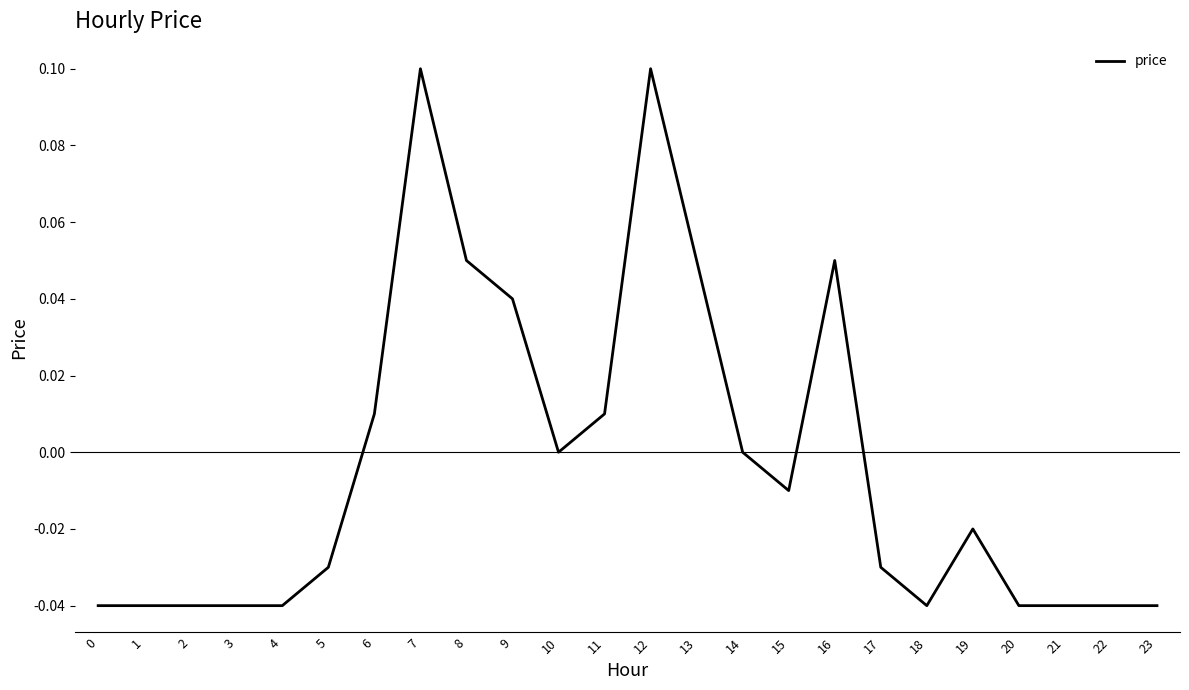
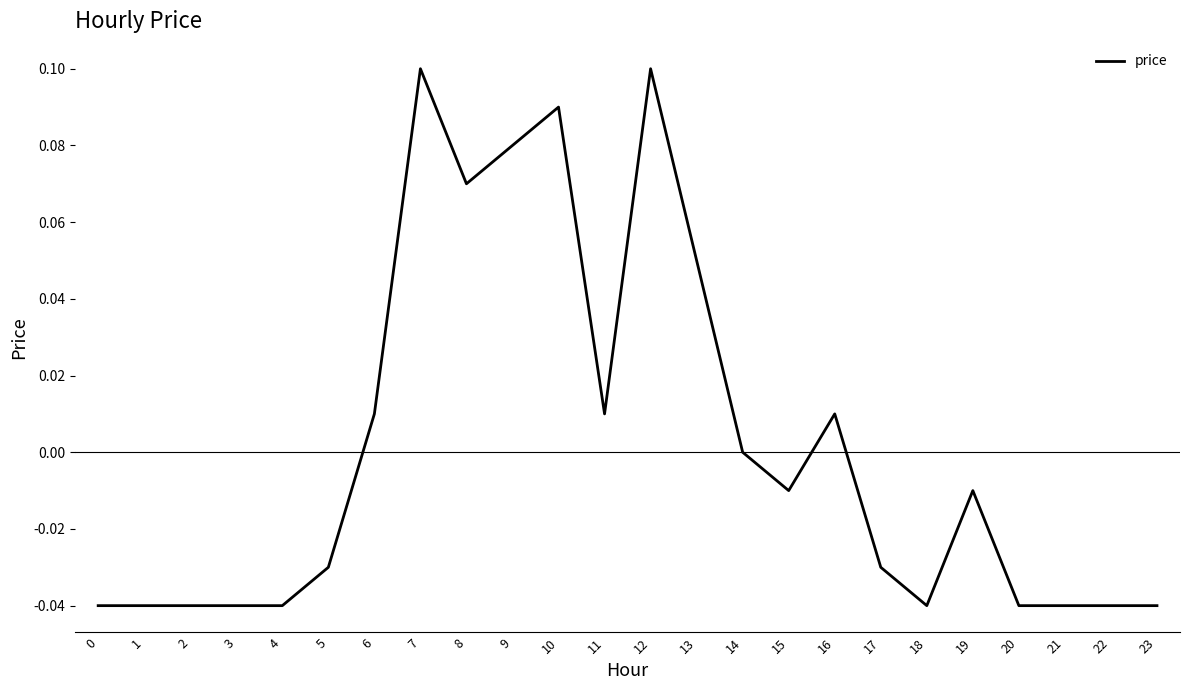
  {
    "0": -0.04,
    "1": -0.04,
    "2": -0.04,
    "3": -0.04,
    "4": -0.04,
    "5": -0.03,
    "6": 0.01,
    "7": 0.10,
-   "8": 0.05,
-   "9": 0.04,
-   "10": 0.00,
+   "8": 0.07,
+   "9": 0.08,
+   "10": 0.09,
    "11": 0.01,
    "12": 0.10,
    "13": 0.05,
    "14": 0.00,
    "15": -0.01,
-   "16": 0.05,
+   "16": 0.01,
    "17": -0.03,
    "18": -0.04,
-   "19": -0.02,
+   "19": -0.01,
    "20": -0.04,
    "21": -0.04,
    "22": -0.04,
    "23": -0.04
  }
